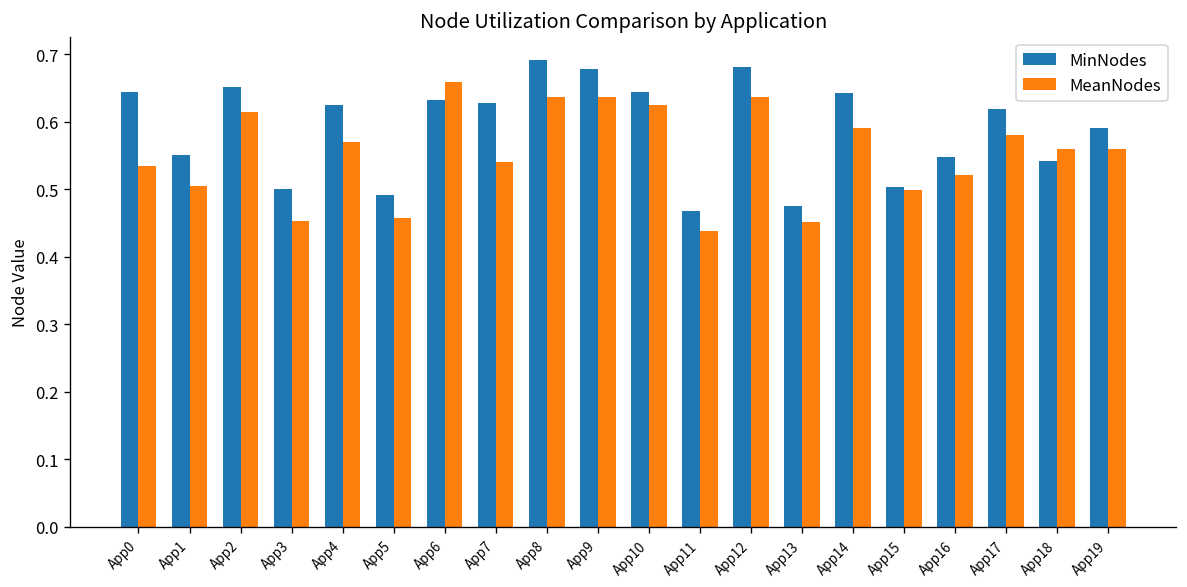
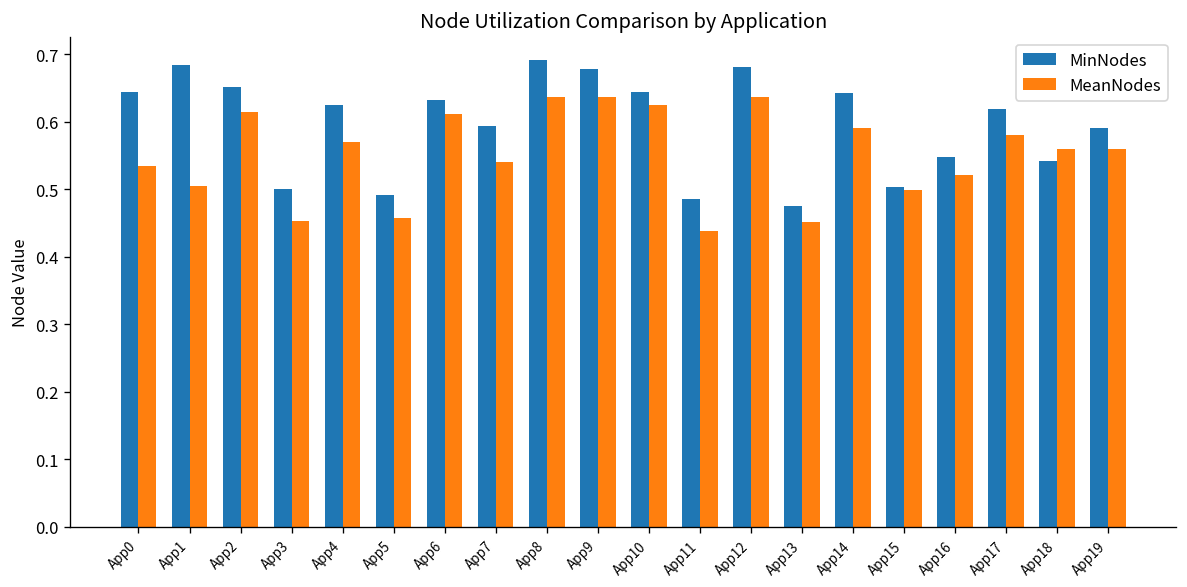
  {
    "MinNodes": {
      "App0": 0.64,
-     "App1": 0.55,
+     "App1": 0.68,
      "App2": 0.65,
      "App3": 0.50,
      "App4": 0.62,
      "App5": 0.49,
      "App6": 0.63,
-     "App7": 0.63,
+     "App7": 0.59,
      "App8": 0.69,
      "App9": 0.68,
      "App10": 0.64,
-     "App11": 0.47,
+     "App11": 0.49,
      "App12": 0.68,
      "App13": 0.47,
      "App14": 0.64,
      "App15": 0.50,
      "App16": 0.55,
      "App17": 0.62,
      "App18": 0.54,
      "App19": 0.59
    },
    "MeanNodes": {
      "App0": 0.53,
      "App1": 0.50,
      "App2": 0.61,
      "App3": 0.45,
      "App4": 0.57,
      "App5": 0.46,
-     "App6": 0.66,
+     "App6": 0.61,
      "App7": 0.54,
      "App8": 0.64,
      "App9": 0.64,
      "App10": 0.62,
      "App11": 0.44,
      "App12": 0.64,
      "App13": 0.45,
      "App14": 0.59,
      "App15": 0.50,
      "App16": 0.52,
      "App17": 0.58,
      "App18": 0.56,
      "App19": 0.56
    }
  }
